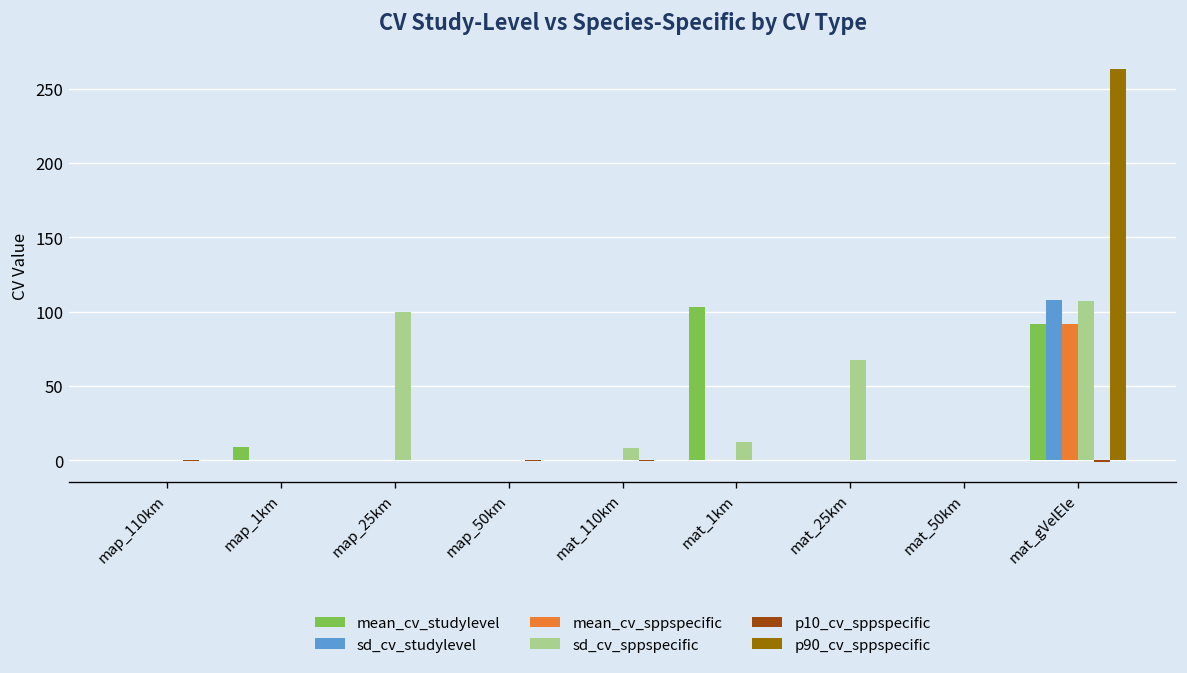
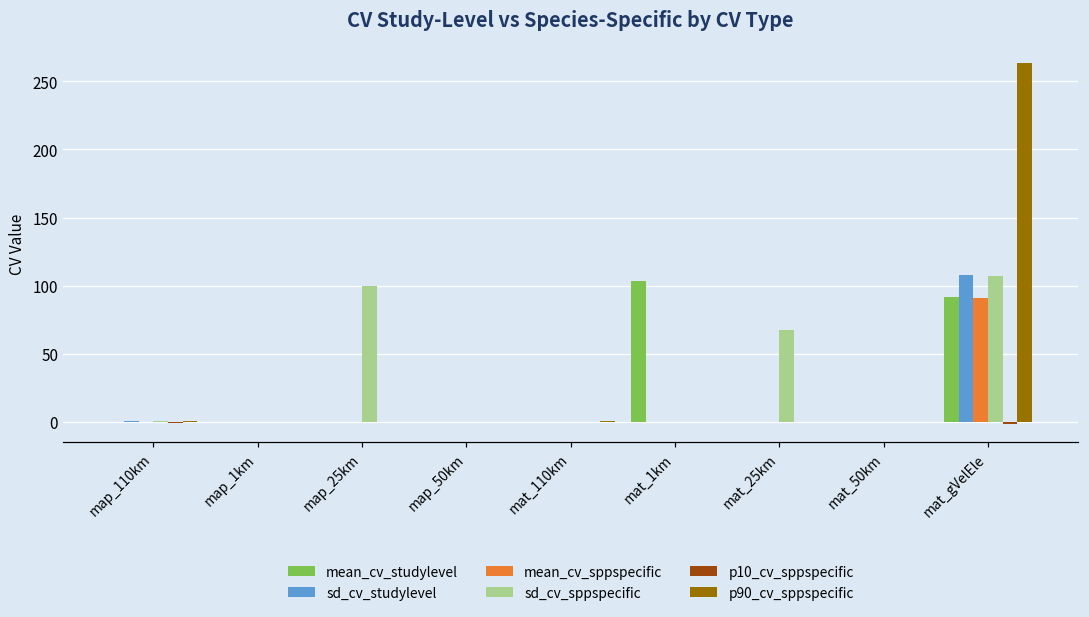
  {
    "mean_cv_studylevel": {
-     "map_1km": 9,
+     "map_1km": 0,
      "mat_1km": 103,
      "mat_gVelEle": 92
    },
    "sd_cv_studylevel": {
      "mat_gVelEle": 108
    },
    "mean_cv_sppspecific": {
      "mat_gVelEle": 91
    },
    "sd_cv_sppspecific": {
      "map_25km": 100,
-     "mat_110km": 8,
-     "mat_1km": 12,
+     "mat_110km": 0,
+     "mat_1km": 0,
      "mat_25km": 67,
      "mat_gVelEle": 107
    }
  }
